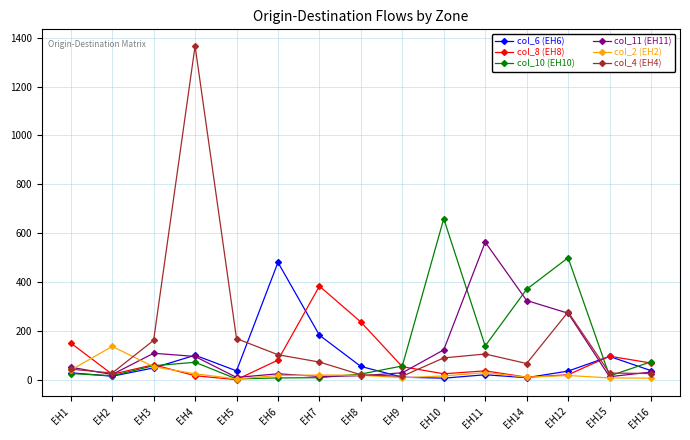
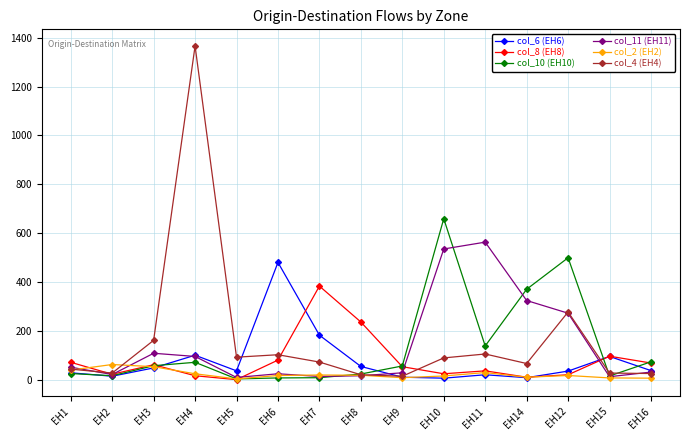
  {
    "col_6 (EH6)": {
      "EH5": 40,
      "EH6": 480,
      "EH7": 180,
      "EH8": 50,
      "EH12": 40
    },
    "col_8 (EH8)": {
-     "EH1": 150,
+     "EH1": 70,
      "EH6": 80,
      "EH7": 380,
      "EH8": 240
    },
    "col_10 (EH10)": {
      "EH4": 70,
      "EH10": 660,
      "EH11": 140,
      "EH14": 370,
      "EH12": 500
    },
    "col_11 (EH11)": {
      "EH3": 110,
      "EH9": 30,
-     "EH10": 120,
+     "EH10": 540,
      "EH11": 560,
      "EH14": 320
    },
    "col_2 (EH2)": {
-     "EH2": 140,
+     "EH2": 60,
      "EH16": 10
    },
    "col_4 (EH4)": {
      "EH3": 160,
      "EH4": 1370,
-     "EH5": 170,
+     "EH5": 90,
      "EH6": 100,
      "EH7": 70,
      "EH10": 90,
      "EH11": 110,
      "EH14": 70,
      "EH15": 30
    }
  }
